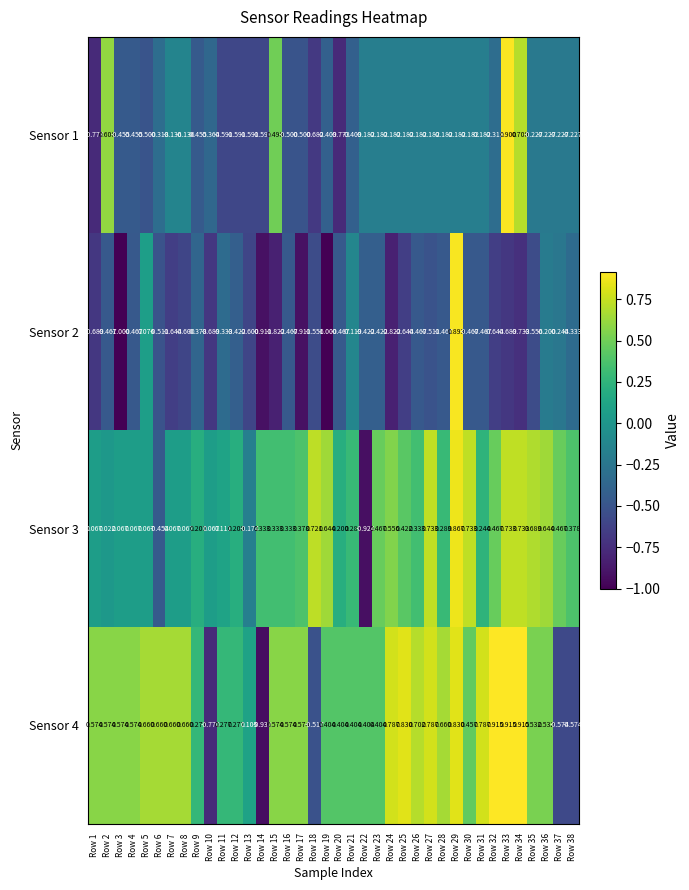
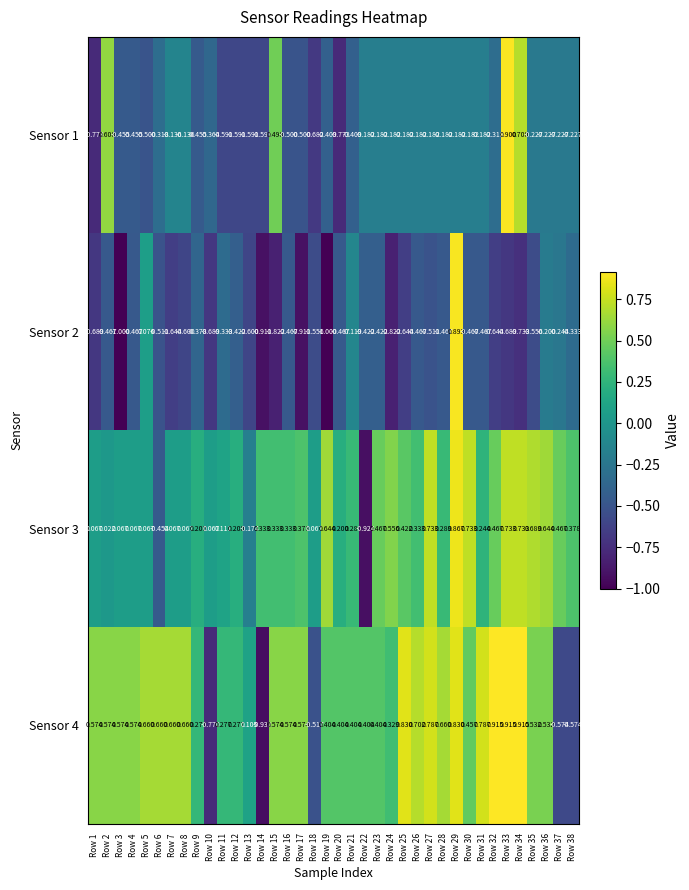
  {
    "Sensor 3": {
-     "Row 18": 0.721
+     "Row 18": 0.067
    },
    "Sensor 4": {
-     "Row 24": 0.787
+     "Row 24": 0.329
    }
  }
